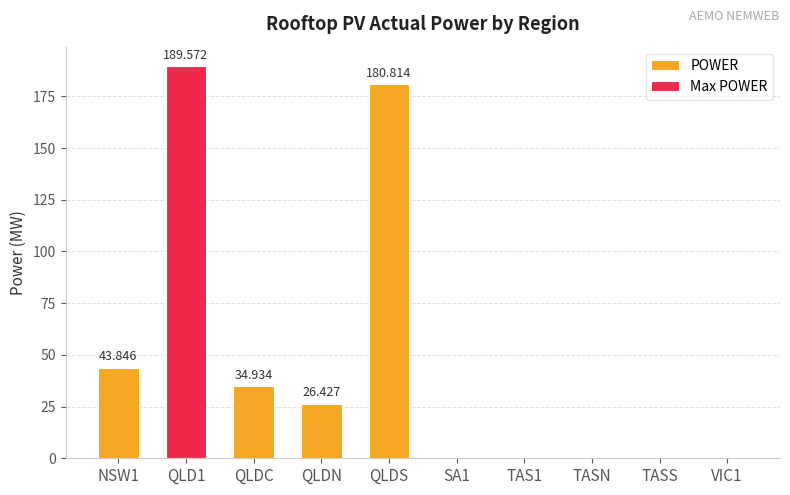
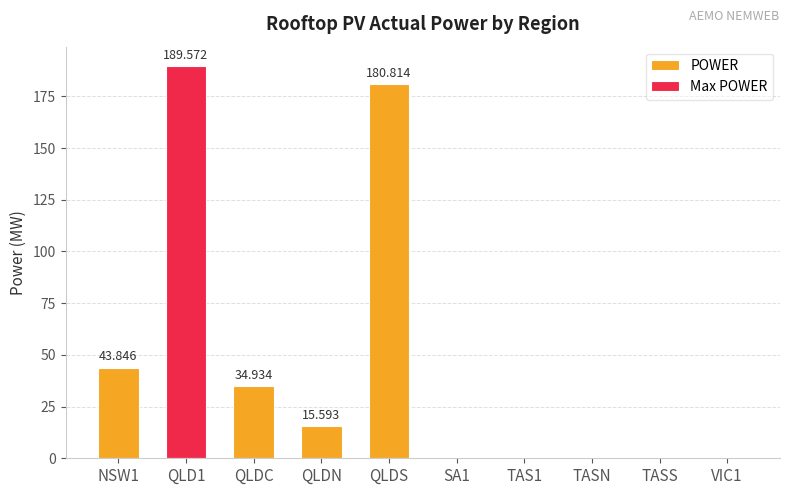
  {
    "POWER": {
      "NSW1": 43.846,
      "QLD1": 189.572,
      "QLDC": 34.934,
-     "QLDN": 26.427,
+     "QLDN": 15.593,
      "QLDS": 180.814
    },
    "Max POWER": {
      "QLD1": 189.572
    }
  }
